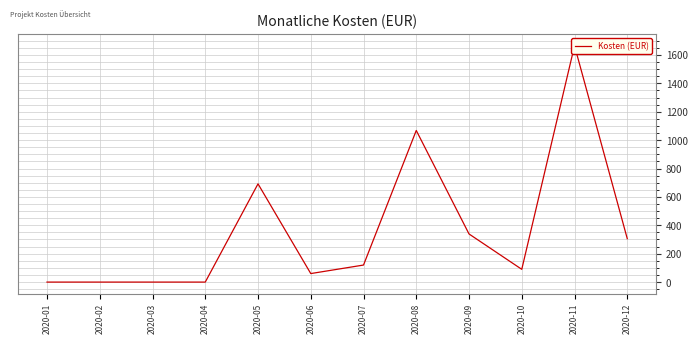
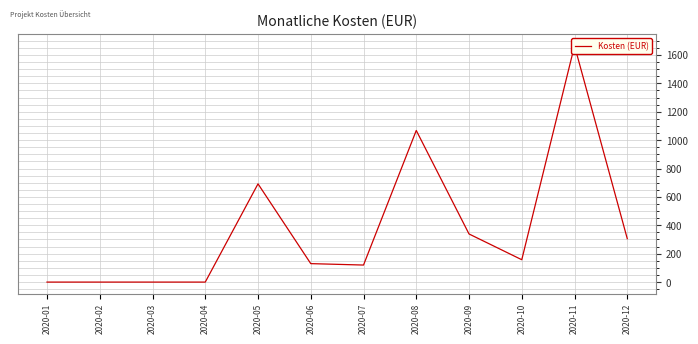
  {
    "2020-01": 0,
    "2020-02": 0,
    "2020-03": 0,
    "2020-04": 0,
    "2020-05": 690,
-   "2020-06": 60,
+   "2020-06": 130,
    "2020-07": 120,
    "2020-08": 1070,
    "2020-09": 340,
-   "2020-10": 90,
+   "2020-10": 160,
    "2020-12": 310
  }
